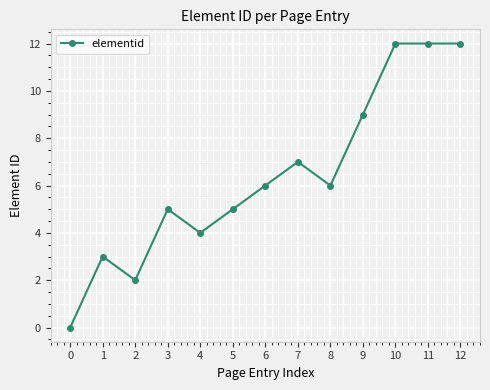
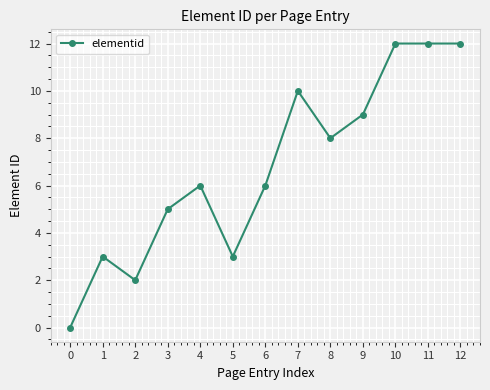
  {
    "0": 0,
    "1": 3,
    "2": 2,
    "3": 5,
-   "4": 4,
-   "5": 5,
+   "4": 6,
+   "5": 3,
    "6": 6,
-   "7": 7,
-   "8": 6,
+   "7": 10,
+   "8": 8,
    "9": 9,
    "10": 12,
    "11": 12,
    "12": 12
  }
